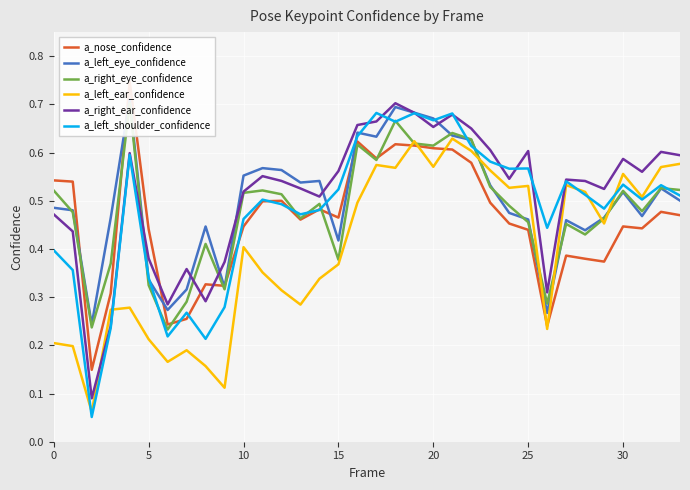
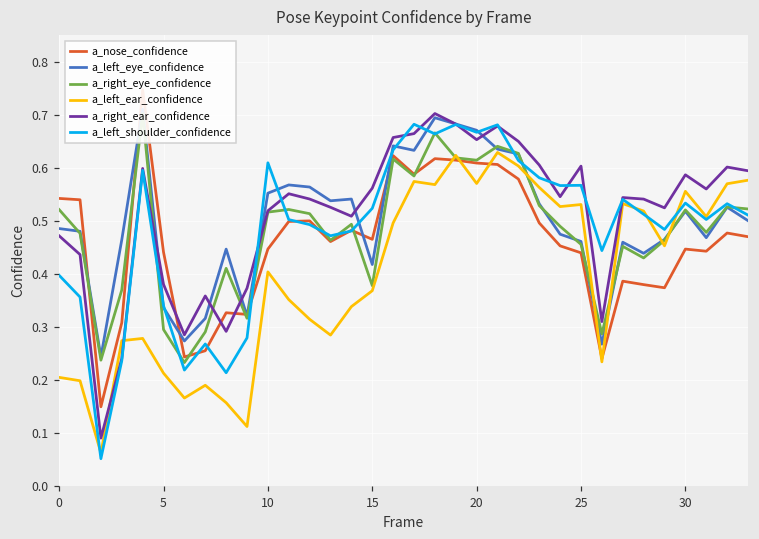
  {
    "a_nose_confidence": {
      "0": 0.54,
      "5": 0.44,
      "10": 0.45,
      "15": 0.47,
      "20": 0.61,
      "25": 0.44,
      "30": 0.45
    },
    "a_left_eye_confidence": {
      "0": 0.49,
      "10": 0.55,
      "15": 0.42,
      "25": 0.46
    },
    "a_right_eye_confidence": {
      "0": 0.52,
-     "5": 0.32,
+     "5": 0.29,
      "15": 0.38,
      "20": 0.61,
      "25": 0.46
    },
    "a_left_ear_confidence": {
      "0": 0.20,
      "5": 0.21,
      "10": 0.40,
      "15": 0.37,
      "20": 0.57,
      "25": 0.53,
      "30": 0.56
    },
    "a_right_ear_confidence": {
      "0": 0.47,
      "5": 0.38,
      "15": 0.56,
      "20": 0.65,
      "25": 0.60,
      "30": 0.59
    },
    "a_left_shoulder_confidence": {
      "0": 0.40,
-     "10": 0.46,
+     "10": 0.61,
      "15": 0.52,
      "25": 0.57,
      "30": 0.53
    }
  }
